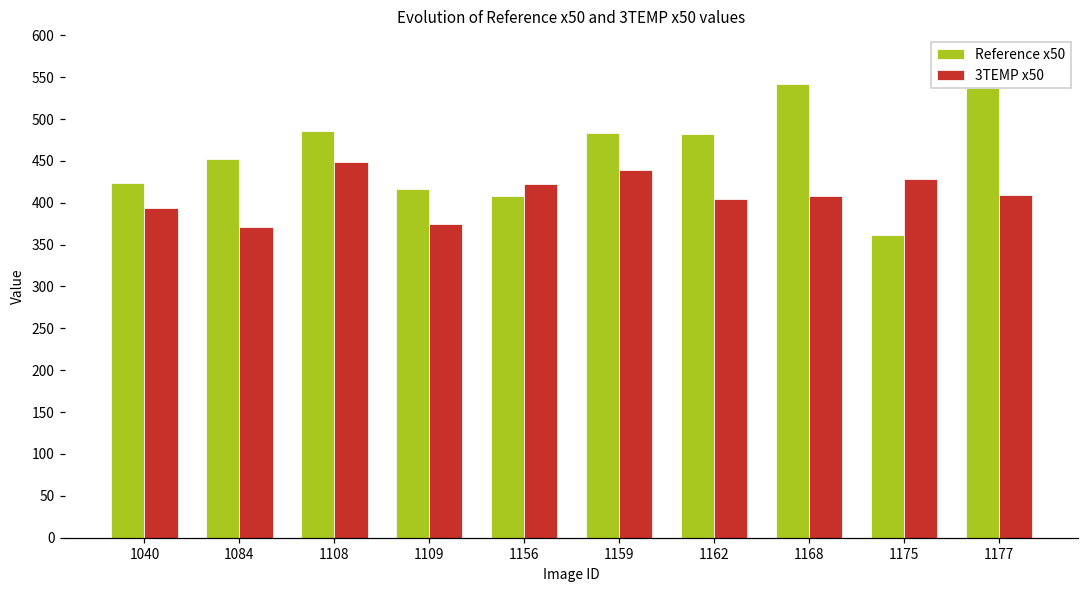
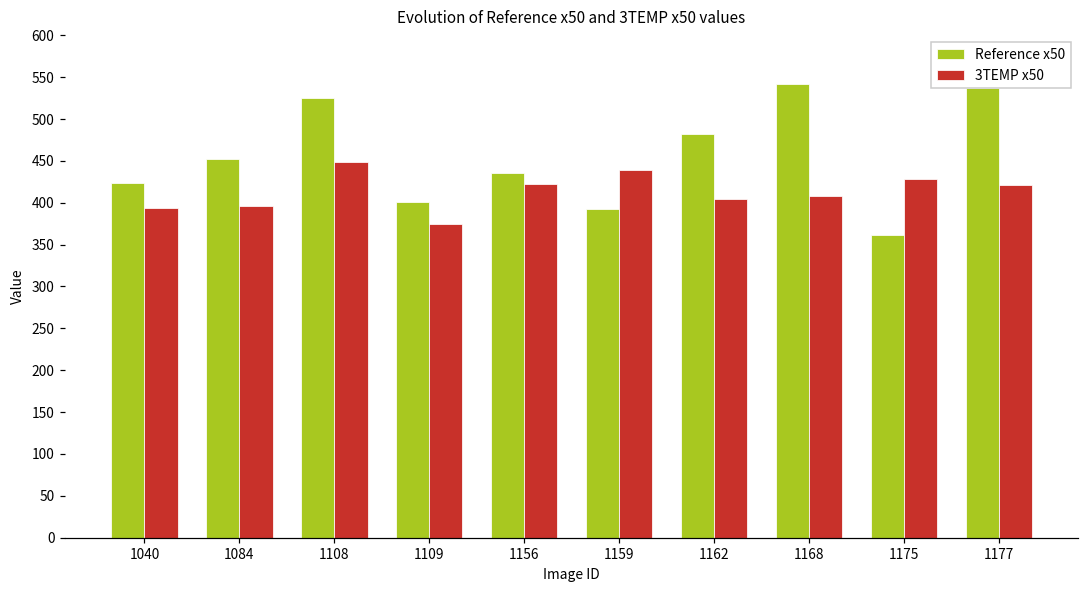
  {
    "Reference x50": {
      "1040": 420,
      "1084": 450,
-     "1108": 490,
-     "1109": 420,
-     "1156": 410,
-     "1159": 480,
+     "1108": 530,
+     "1109": 400,
+     "1156": 440,
+     "1159": 390,
      "1162": 480,
      "1168": 540,
      "1175": 360
    },
    "3TEMP x50": {
      "1040": 390,
-     "1084": 370,
+     "1084": 400,
      "1108": 450,
      "1109": 380,
      "1156": 420,
      "1159": 440,
      "1162": 400,
      "1168": 410,
      "1175": 430,
-     "1177": 410
+     "1177": 420
    }
  }
